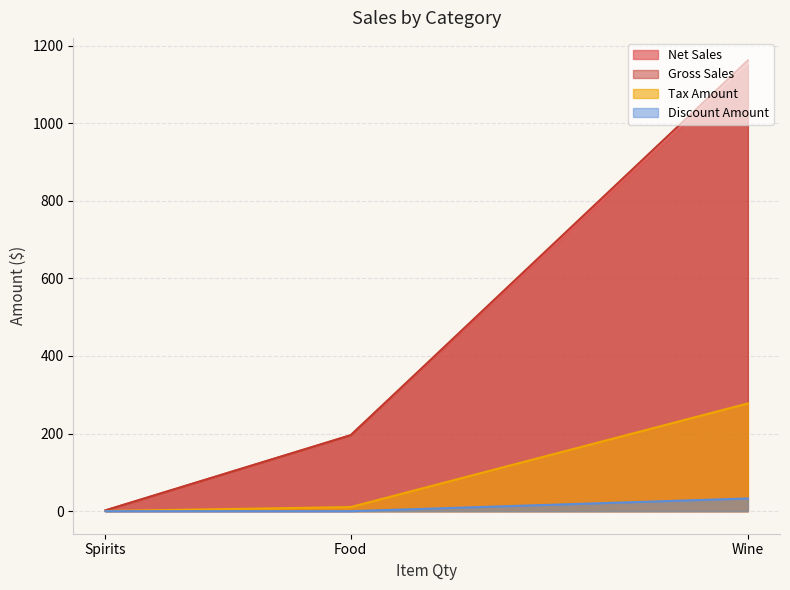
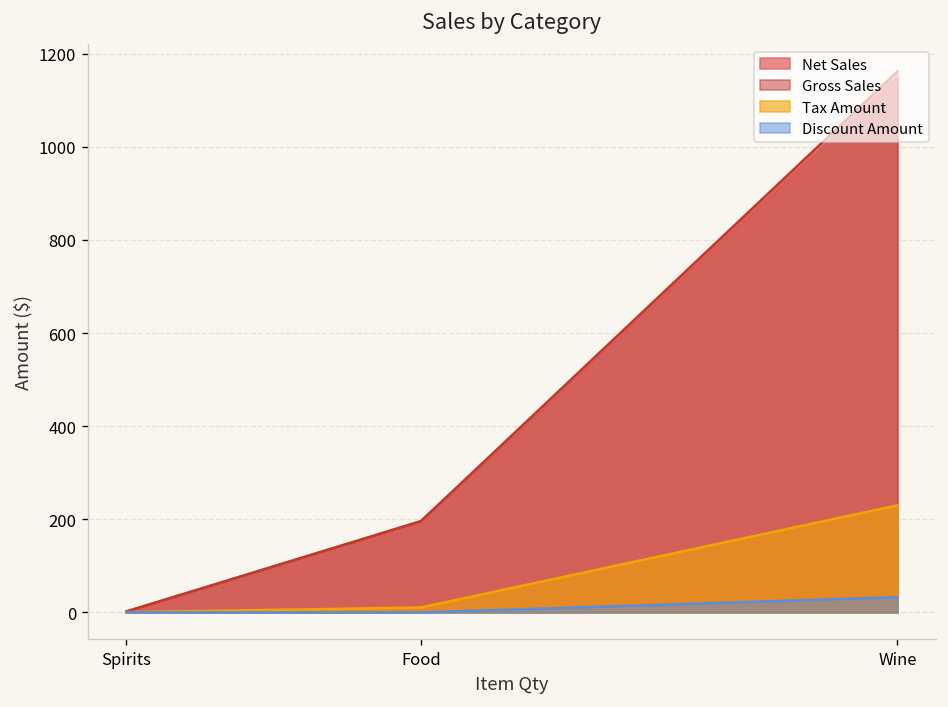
  {
    "Tax Amount": {
      "Food": 10,
-     "Wine": 280
+     "Wine": 230
    },
    "Discount Amount": {
      "Food": 0,
      "Wine": 30
    }
  }
